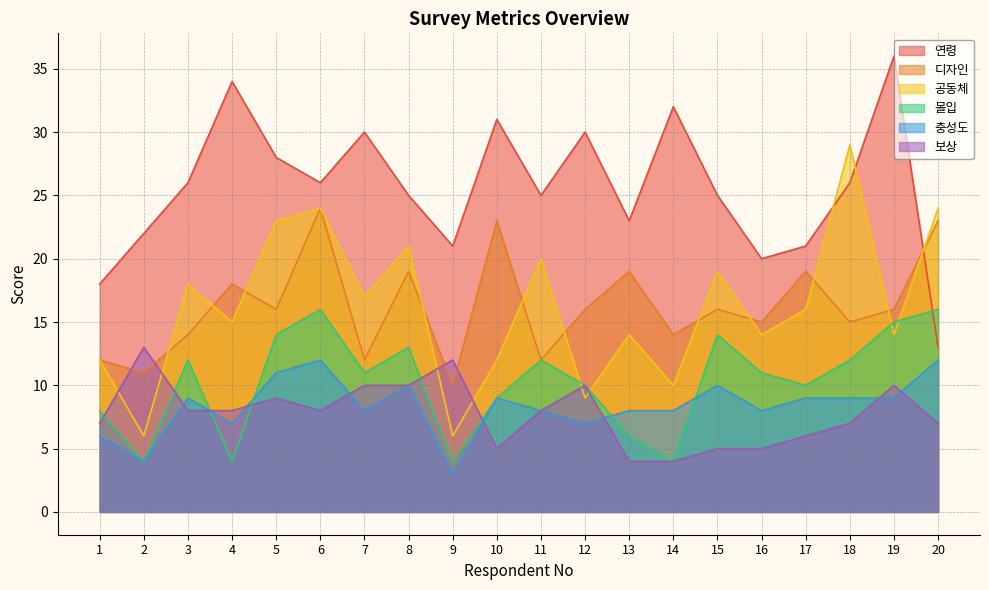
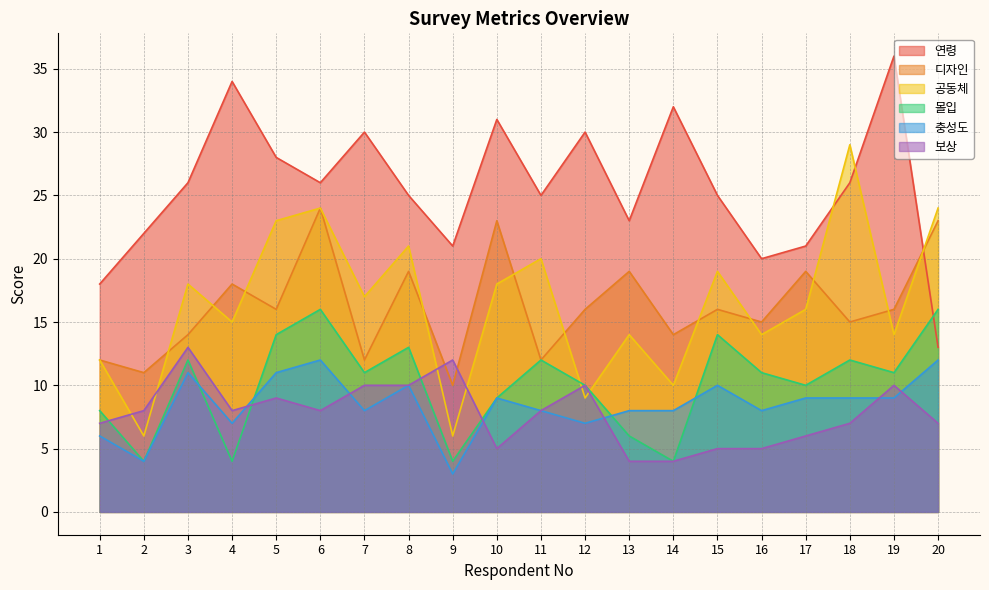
  {
    "공동체": {
      "2": 6,
      "3": 18,
      "4": 15,
      "5": 23,
      "7": 17,
      "8": 21,
      "9": 6,
-     "10": 12,
+     "10": 18,
      "11": 20,
      "12": 9,
      "13": 14,
      "14": 10,
      "15": 19,
      "16": 14,
      "17": 16,
      "18": 29,
      "19": 14,
      "20": 24
    },
    "몰입": {
      "1": 8,
      "3": 12,
      "4": 4,
      "5": 14,
      "6": 16,
      "7": 11,
      "8": 13,
      "9": 4,
      "13": 6,
      "15": 14,
      "16": 11,
      "17": 10,
      "18": 12,
-     "19": 15,
+     "19": 11,
      "20": 16
    },
    "충성도": {
      "1": 6,
-     "3": 9,
+     "3": 11,
      "4": 7,
      "5": 11,
      "6": 12,
      "7": 8,
      "9": 3,
      "12": 7,
      "13": 8,
      "14": 8,
      "15": 10,
      "16": 8,
      "17": 9,
      "18": 9,
      "19": 9,
      "20": 12
    },
    "보상": {
      "1": 7,
-     "2": 13,
-     "3": 8,
+     "2": 8,
+     "3": 13,
      "4": 8,
      "5": 9,
      "6": 8,
      "7": 10,
      "9": 12,
      "10": 5,
      "13": 4,
      "15": 5,
      "16": 5,
      "17": 6,
      "18": 7,
      "19": 10,
      "20": 7
    }
  }
